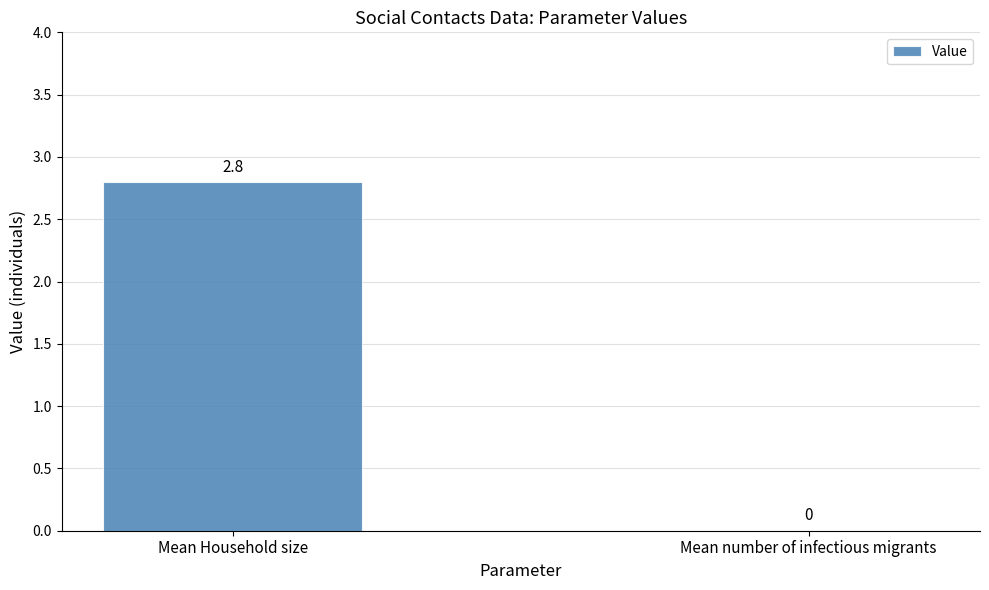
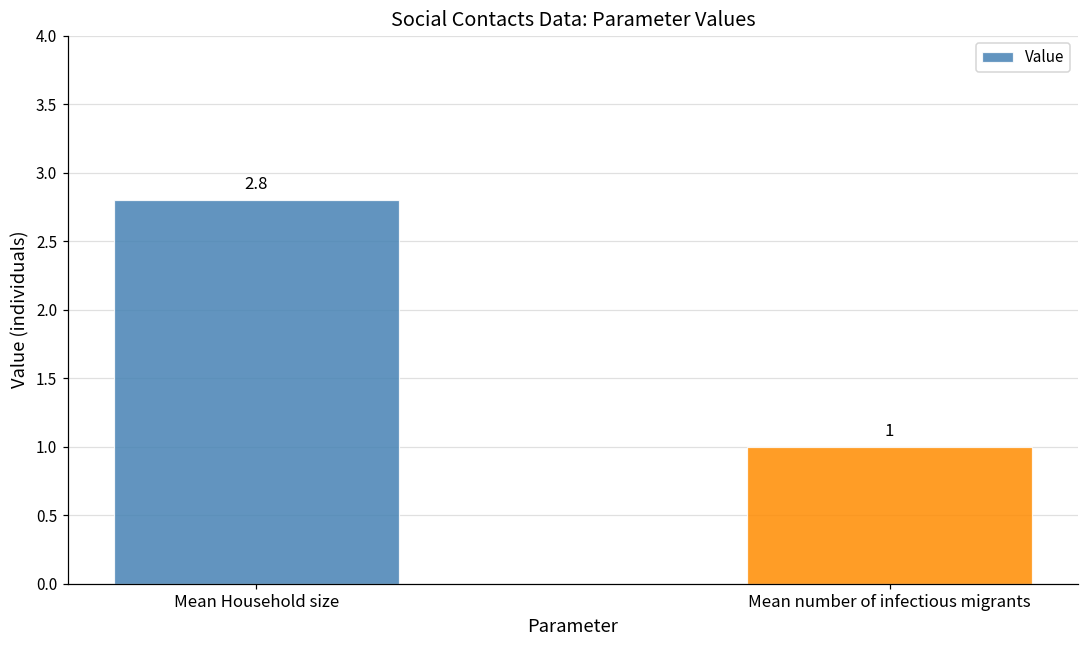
  {
    "Mean Household size": 2.8,
-   "Mean number of infectious migrants": 0
+   "Mean number of infectious migrants": 1
  }
